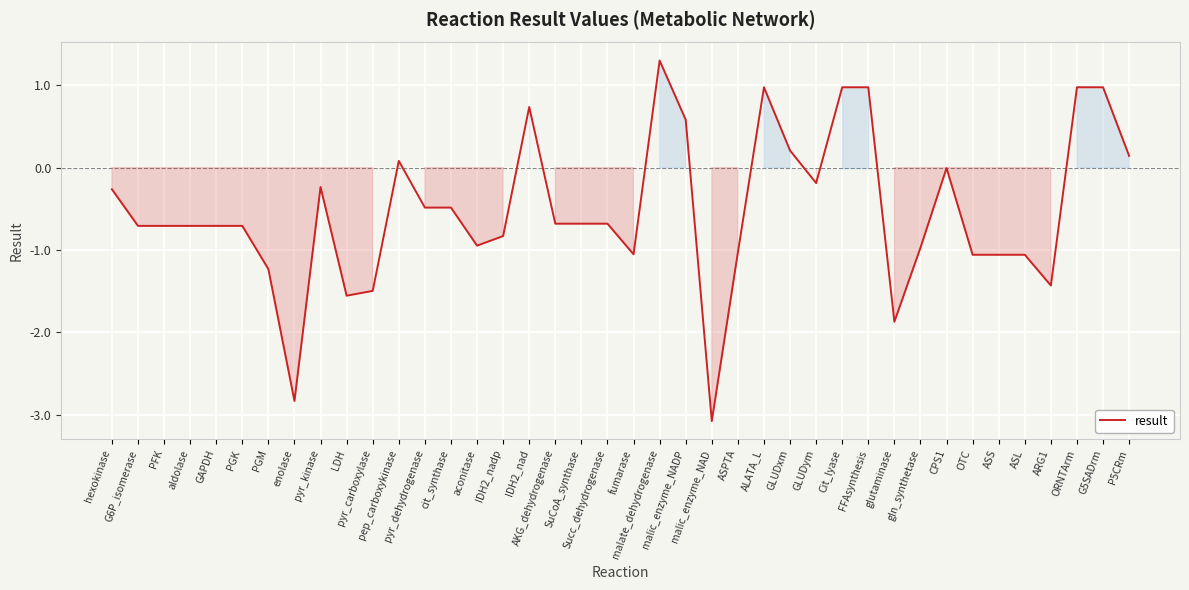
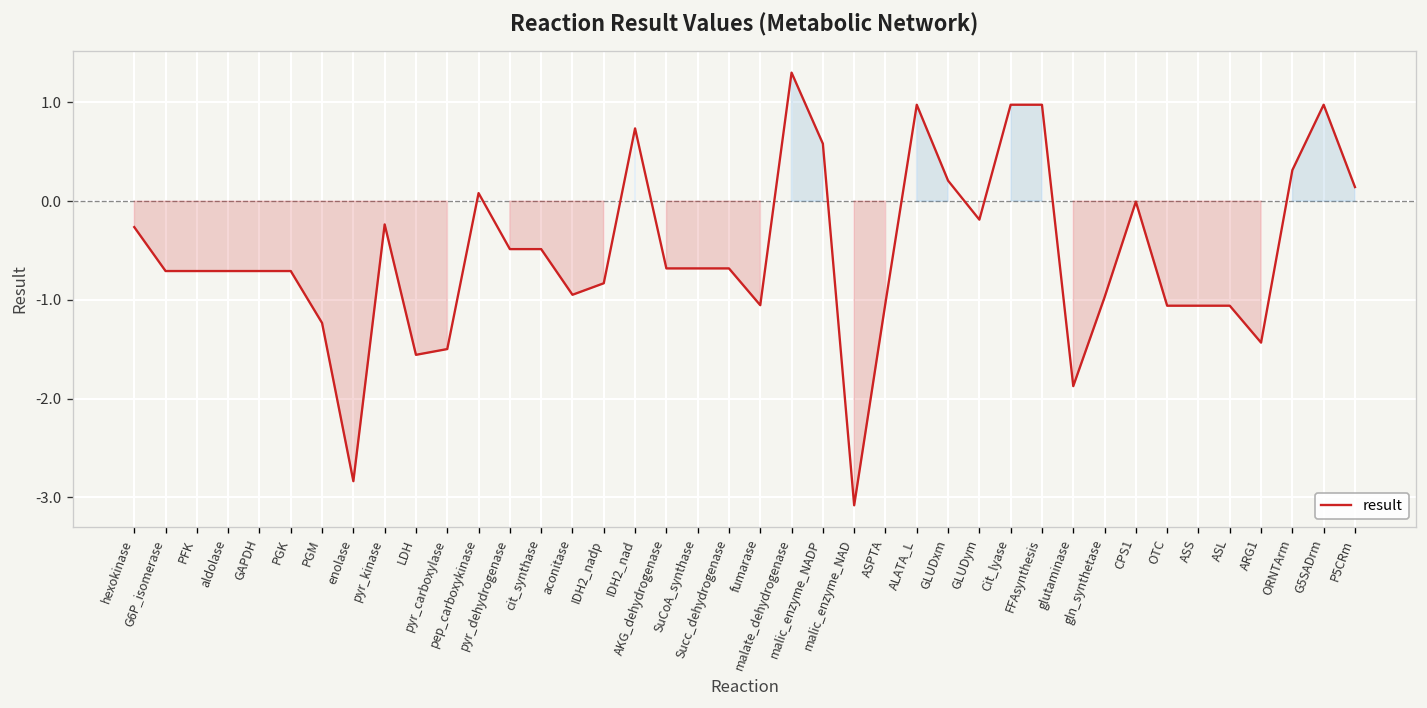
  {
    "hexokinase": -0.3,
    "G6P_isomerase": -0.7,
    "PFK": -0.7,
    "aldolase": -0.7,
    "GAPDH": -0.7,
    "PGK": -0.7,
    "PGM": -1.2,
    "enolase": -2.8,
    "pyr_kinase": -0.2,
    "LDH": -1.6,
    "pyr_carboxylase": -1.5,
    "pep_carboxykinase": 0.1,
    "pyr_dehydrogenase": -0.5,
    "cit_synthase": -0.5,
    "aconitase": -0.9,
    "IDH2_nadp": -0.8,
    "IDH2_nad": 0.7,
    "AKG_dehydrogenase": -0.7,
    "SuCoA_synthase": -0.7,
    "Succ_dehydrogenase": -0.7,
    "fumarase": -1.1,
    "malate_dehydrogenase": 1.3,
    "malic_enzyme_NADP": 0.6,
    "malic_enzyme_NAD": -3.1,
    "ASPTA": -1.0,
    "ALATA_L": 1.0,
    "GLUDxm": 0.2,
    "GLUDym": -0.2,
    "Cit_lyase": 1.0,
    "FFAsynthesis": 1.0,
    "glutaminase": -1.9,
    "gln_synthetase": -1.0,
    "CPS1": 0.0,
    "OTC": -1.1,
    "ASS": -1.1,
    "ASL": -1.1,
    "ARG1": -1.4,
-   "ORNTArm": 1.0,
+   "ORNTArm": 0.3,
    "G5SADrm": 1.0,
    "P5CRm": 0.1
  }
